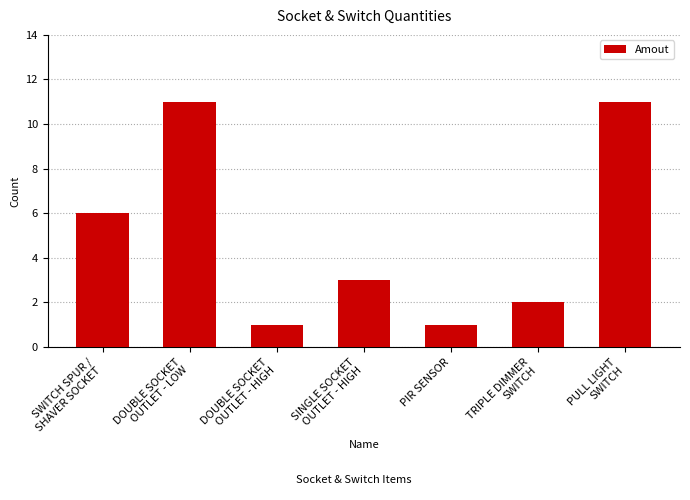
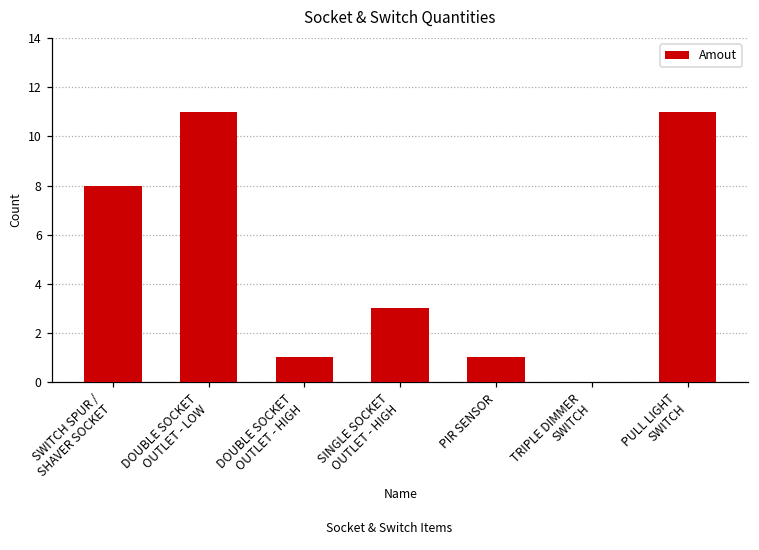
  {
-   "SWITCH SPUR / SHAVER SOCKET": 6,
+   "SWITCH SPUR / SHAVER SOCKET": 8,
    "DOUBLE SOCKET OUTLET - LOW": 11,
    "DOUBLE SOCKET OUTLET - HIGH": 1,
    "SINGLE SOCKET OUTLET - HIGH": 3,
    "PIR SENSOR": 1,
-   "TRIPLE DIMMER SWITCH": 2,
+   "TRIPLE DIMMER SWITCH": 0,
    "PULL LIGHT SWITCH": 11
  }
